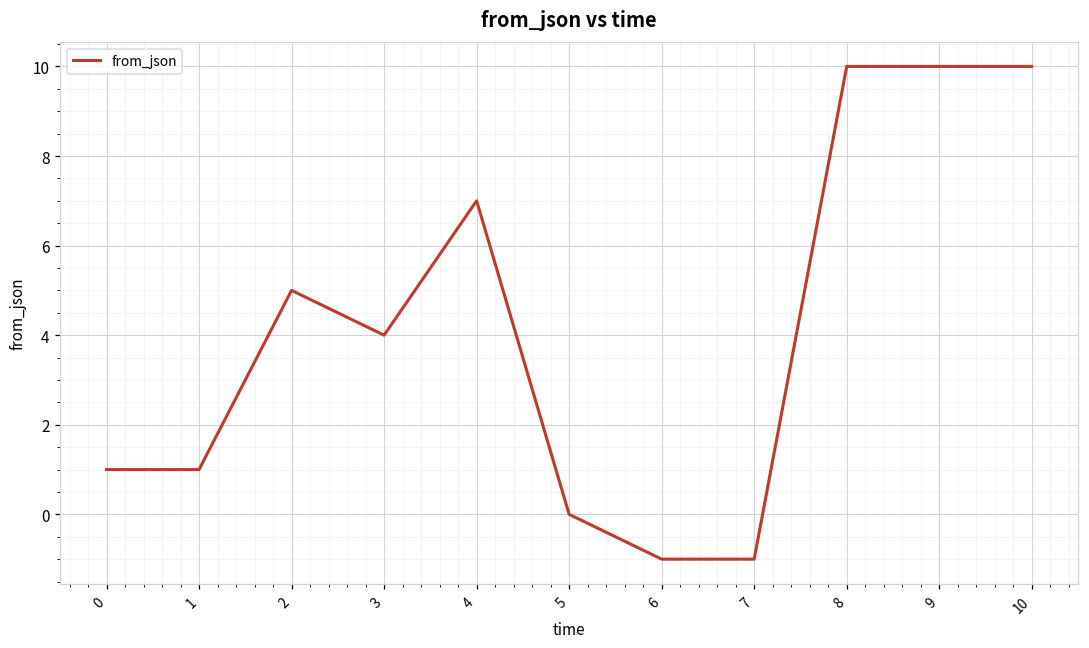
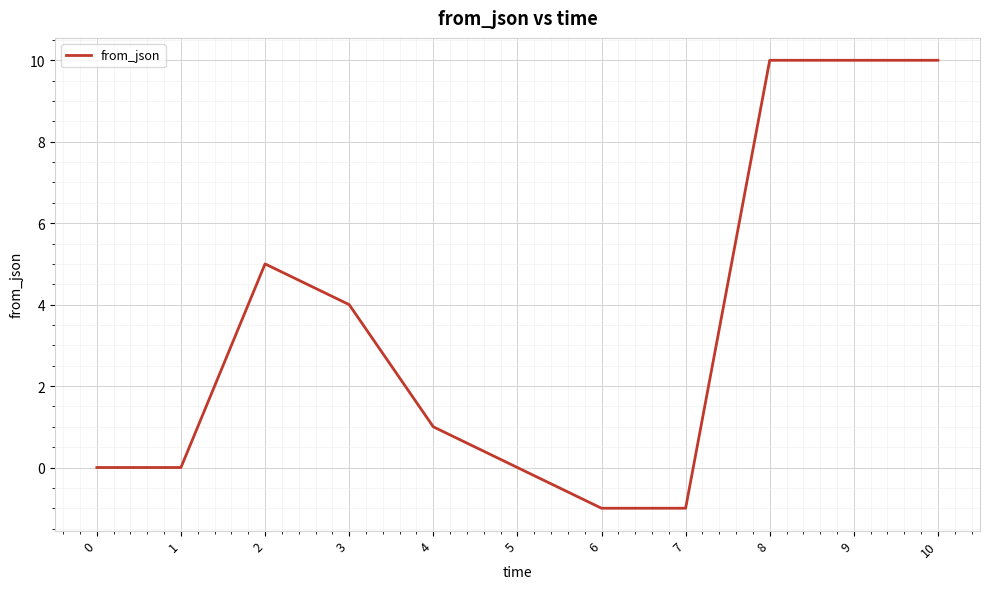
  {
-   "0": 1,
-   "1": 1,
+   "0": 0,
+   "1": 0,
    "2": 5,
    "3": 4,
-   "4": 7,
+   "4": 1,
    "5": 0,
    "6": -1,
    "7": -1,
    "8": 10,
    "9": 10,
    "10": 10
  }
